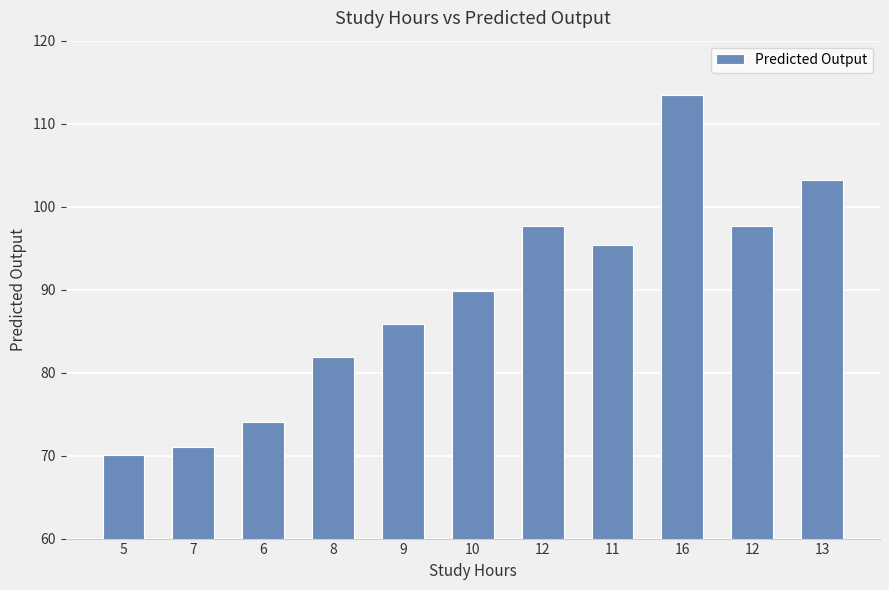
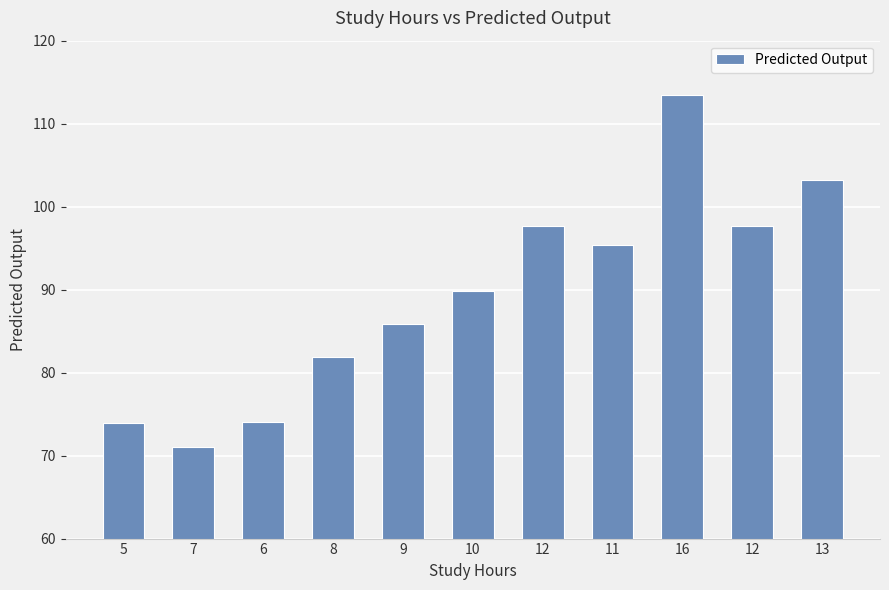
  {
-   "5": 70,
+   "5": 74,
    "7": 71,
    "6": 74,
    "8": 82,
    "9": 86,
    "10": 90,
    "11": 95,
    "16": 113,
    "13": 103
  }
